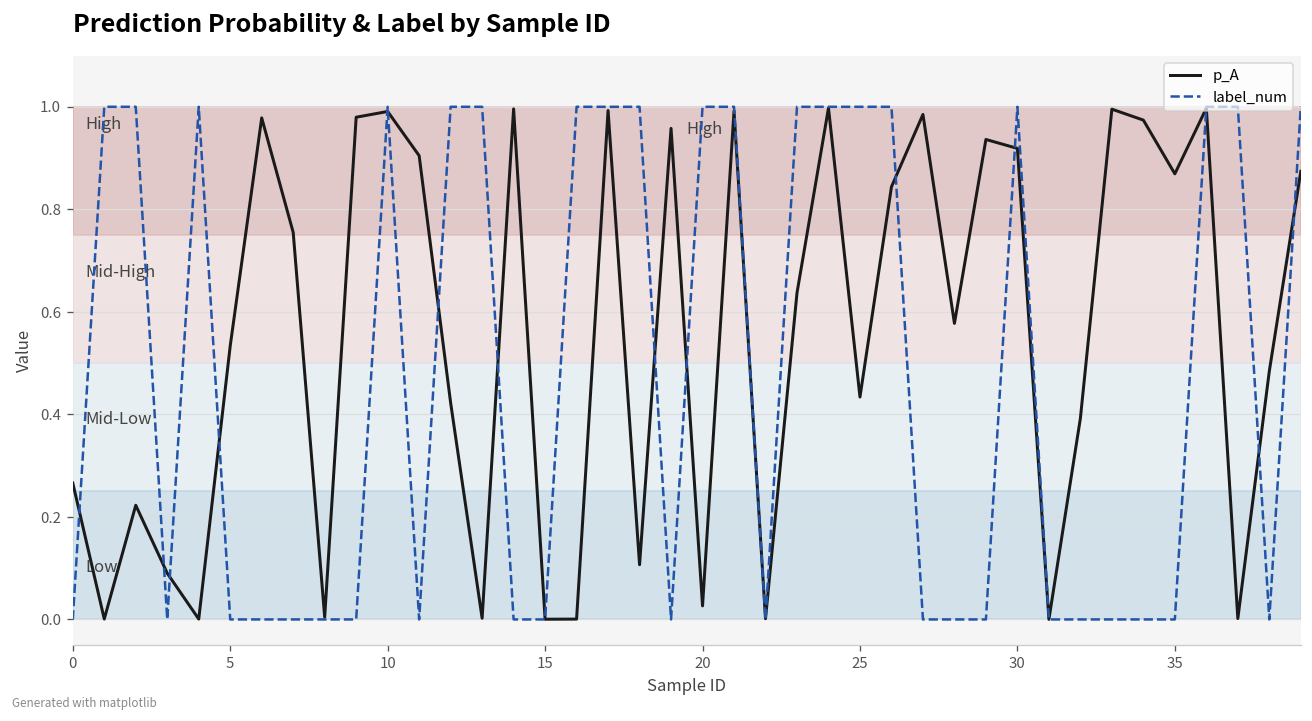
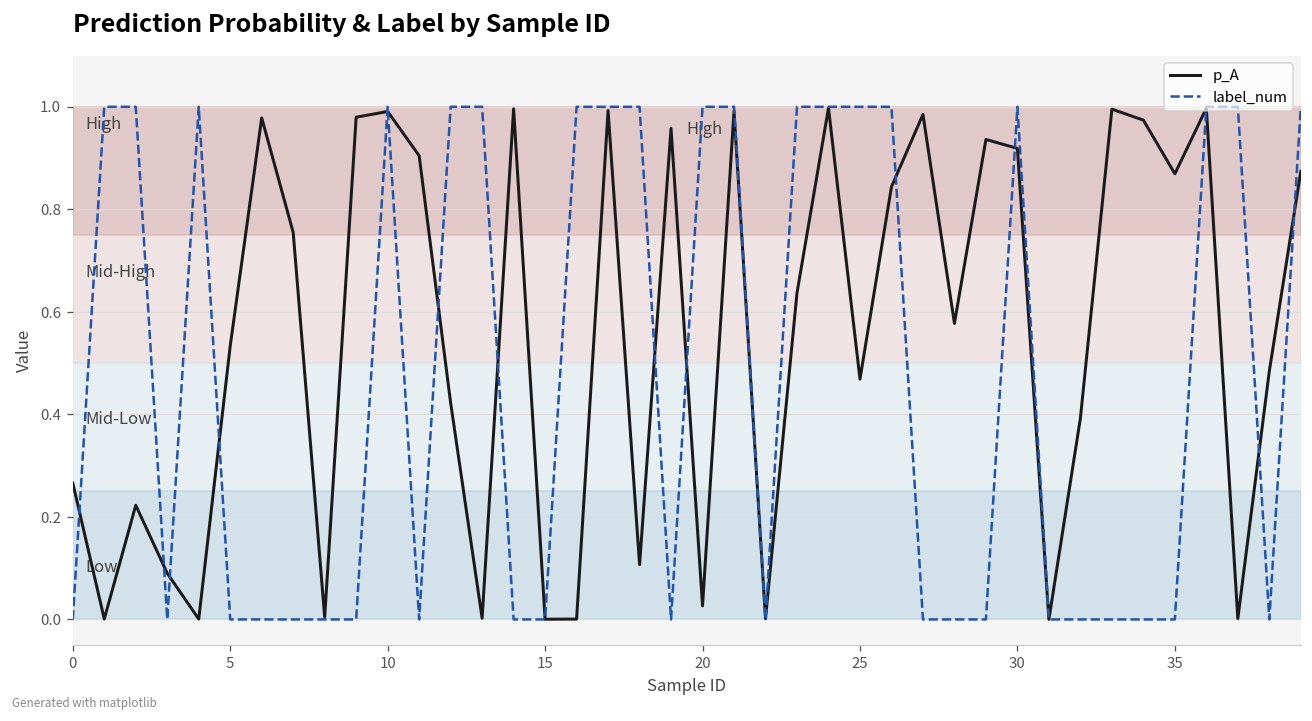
  {
    "p_A": {
      "0": 0.27,
      "5": 0.53,
      "10": 0.99,
      "20": 0.03,
-     "25": 0.43,
+     "25": 0.47,
      "30": 0.92,
      "35": 0.87
    },
    "label_num": {
      "0": 0.00,
      "5": 0.00,
      "10": 1.00,
      "20": 1.00,
      "25": 1.00,
      "30": 1.00,
      "35": 0.00
    }
  }
